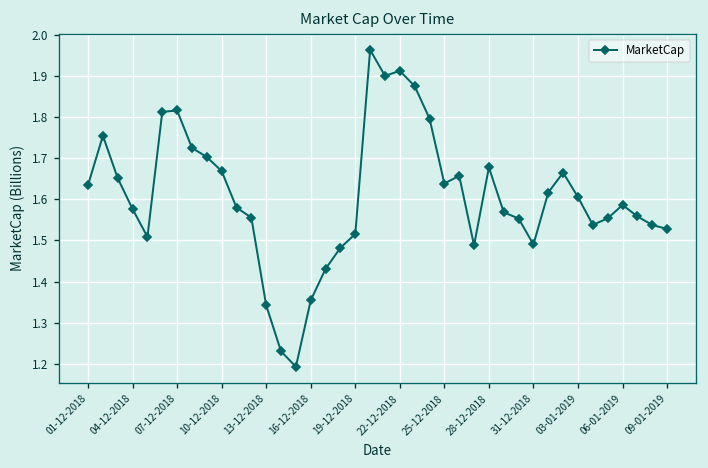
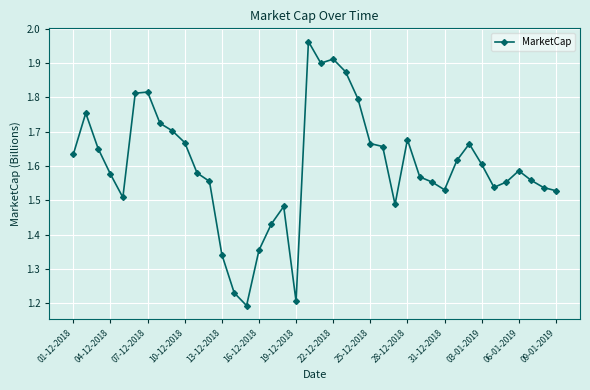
  {
    "01-12-2018": 1.63,
    "04-12-2018": 1.58,
    "07-12-2018": 1.82,
    "10-12-2018": 1.67,
    "13-12-2018": 1.34,
    "16-12-2018": 1.35,
-   "19-12-2018": 1.52,
+   "19-12-2018": 1.21,
    "22-12-2018": 1.91,
-   "25-12-2018": 1.64,
+   "25-12-2018": 1.67,
    "28-12-2018": 1.68,
-   "31-12-2018": 1.49,
+   "31-12-2018": 1.53,
    "03-01-2019": 1.61,
    "06-01-2019": 1.59,
    "09-01-2019": 1.53
  }
